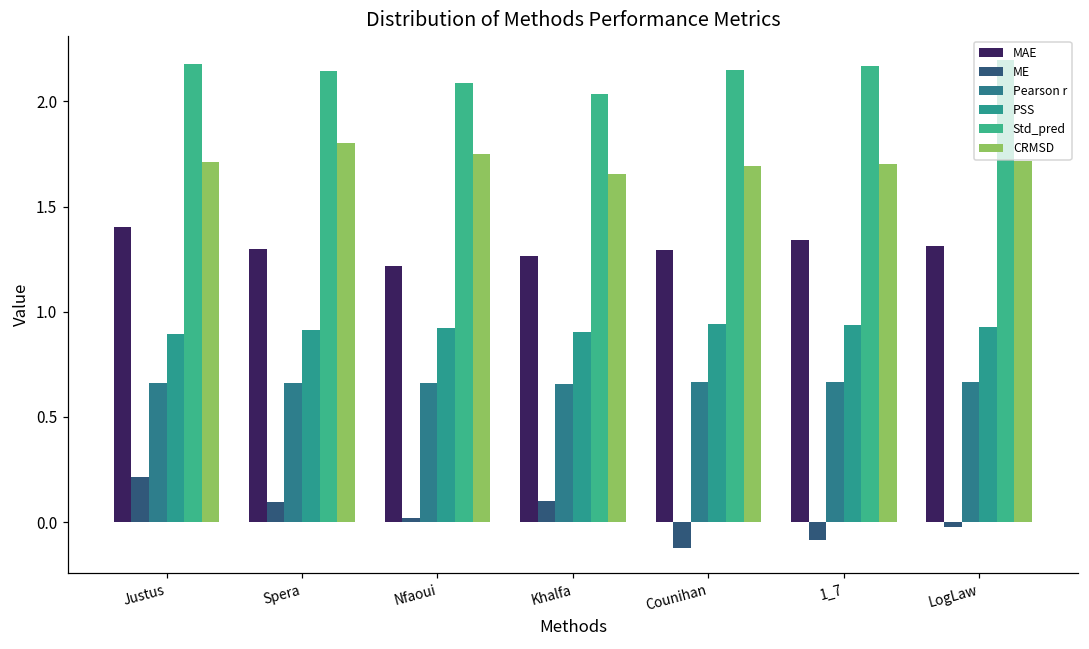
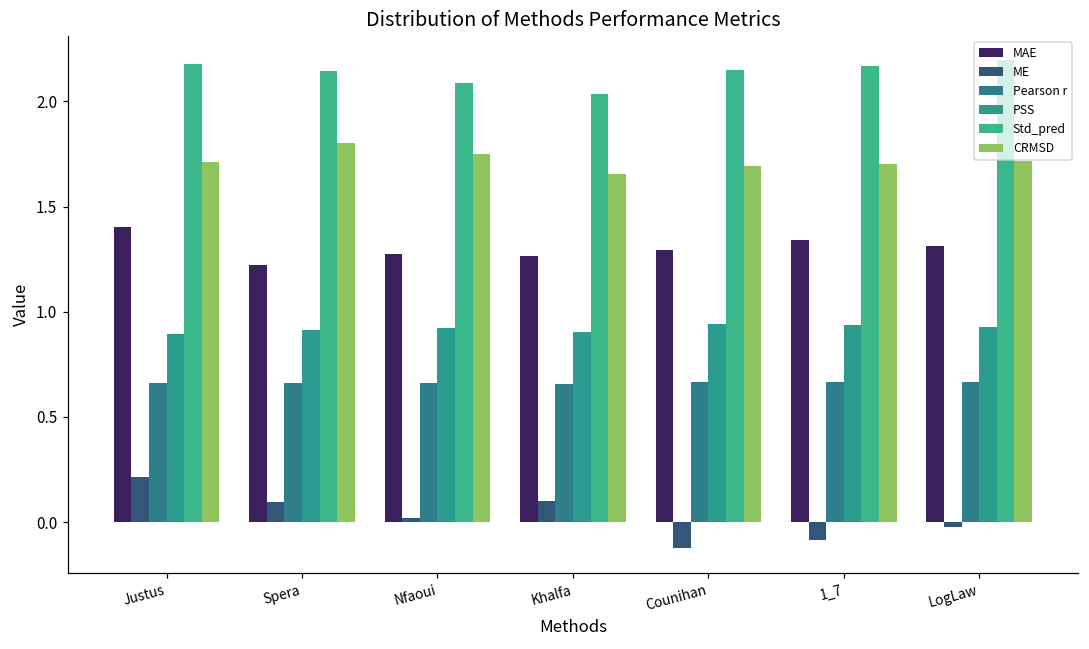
  {
    "MAE": {
      "Justus": 1.40,
-     "Spera": 1.30,
-     "Nfaoui": 1.22,
+     "Spera": 1.22,
+     "Nfaoui": 1.27,
      "Khalfa": 1.27,
      "Counihan": 1.29,
      "1_7": 1.34,
      "LogLaw": 1.31
    },
    "CRMSD": {
      "Justus": 1.71,
      "Spera": 1.80,
      "Nfaoui": 1.75,
      "Khalfa": 1.65,
      "Counihan": 1.69,
      "1_7": 1.70,
      "LogLaw": 1.72
    }
  }
